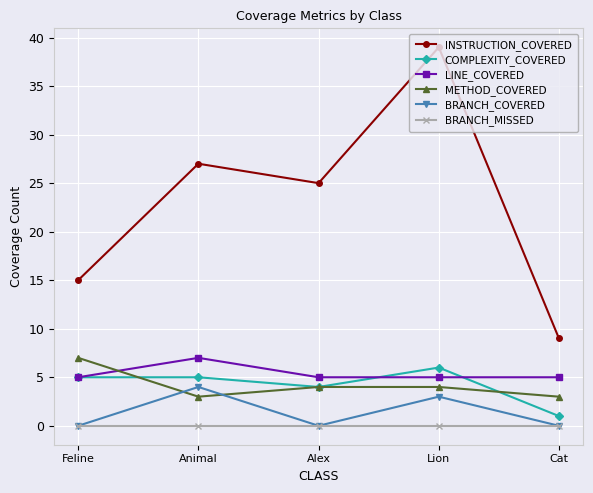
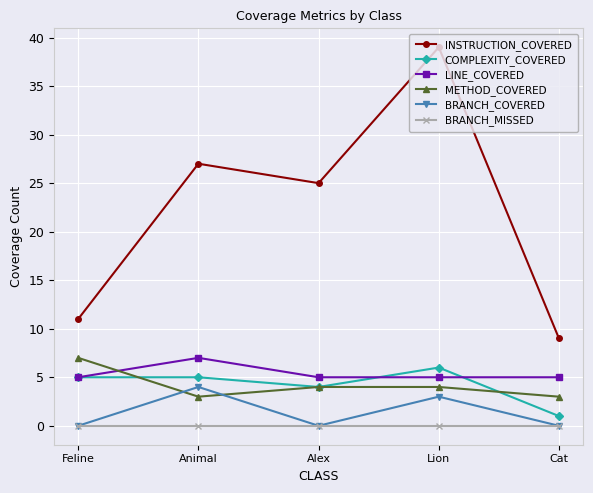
  {
    "INSTRUCTION_COVERED": {
-     "Feline": 15,
+     "Feline": 11,
      "Animal": 27,
      "Alex": 25,
      "Cat": 9
    },
    "COMPLEXITY_COVERED": {
      "Animal": 5,
      "Lion": 6,
      "Cat": 1
    },
    "LINE_COVERED": {
      "Animal": 7,
      "Alex": 5,
      "Lion": 5,
      "Cat": 5
    },
    "METHOD_COVERED": {
      "Feline": 7,
      "Animal": 3,
      "Lion": 4,
      "Cat": 3
    },
    "BRANCH_COVERED": {
      "Animal": 4,
      "Lion": 3
    },
    "BRANCH_MISSED": {
      "Animal": 0,
      "Lion": 0
    }
  }
